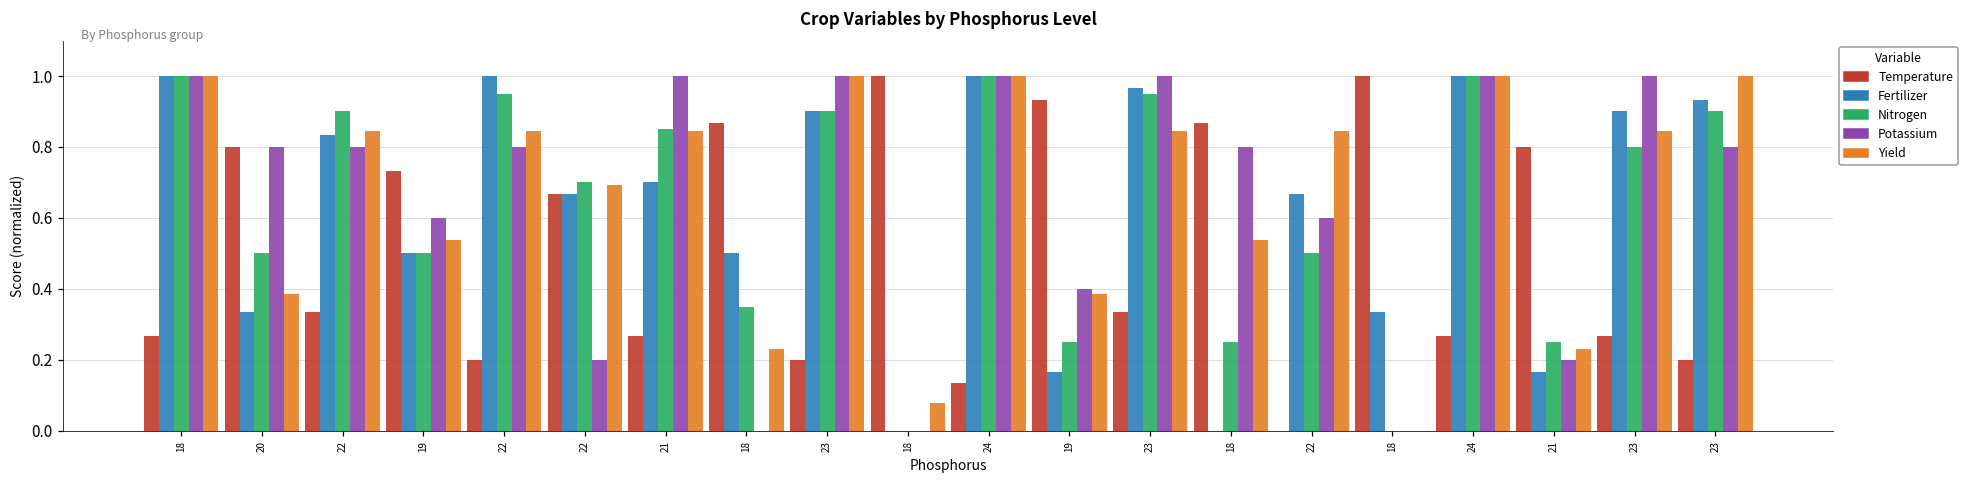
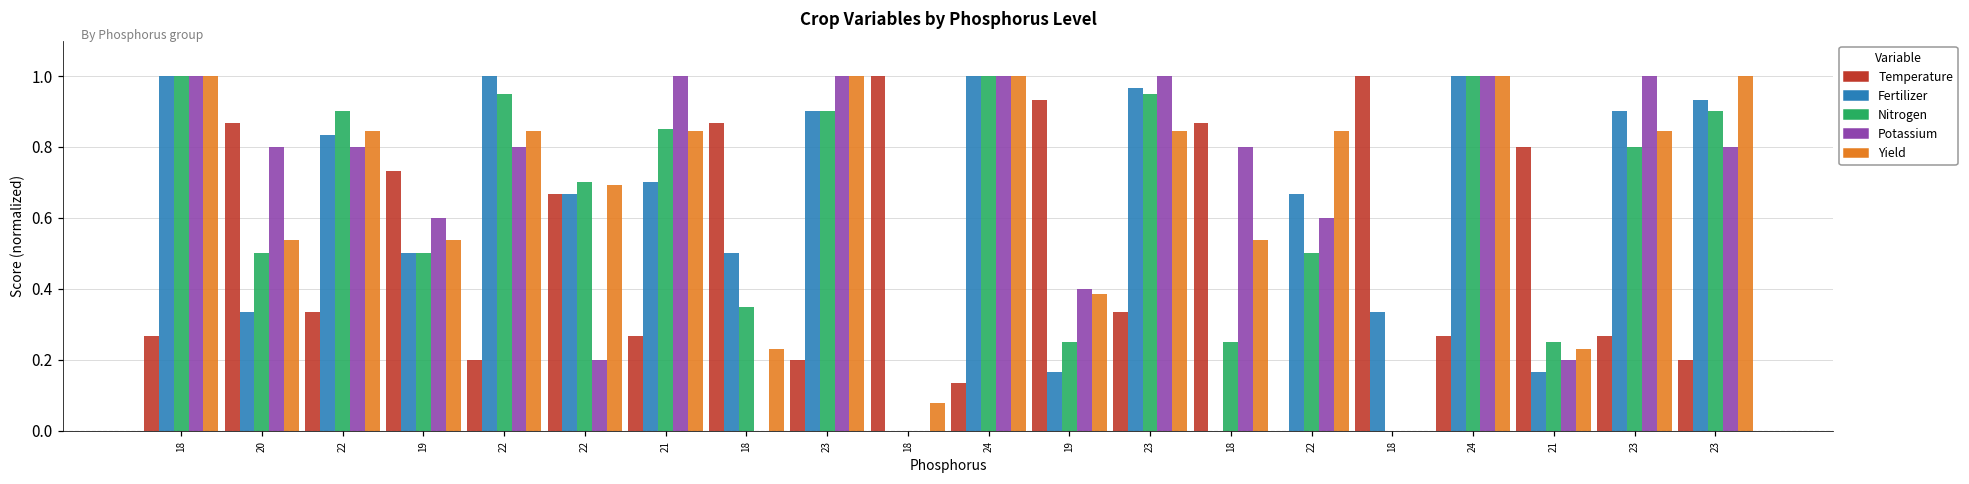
  {
    "Temperature": {
-     "20": 0.80
+     "20": 0.87
    },
    "Fertilizer": {
      "20": 0.33
    },
    "Nitrogen": {
      "20": 0.50
    },
    "Potassium": {
      "20": 0.80
    },
    "Yield": {
-     "20": 0.38
+     "20": 0.54
    }
  }
